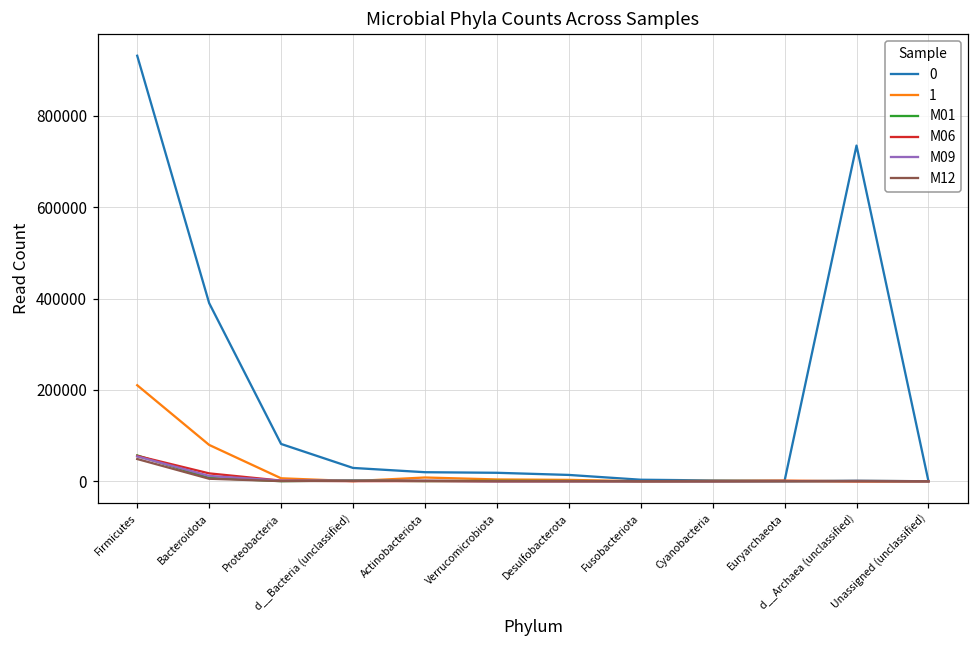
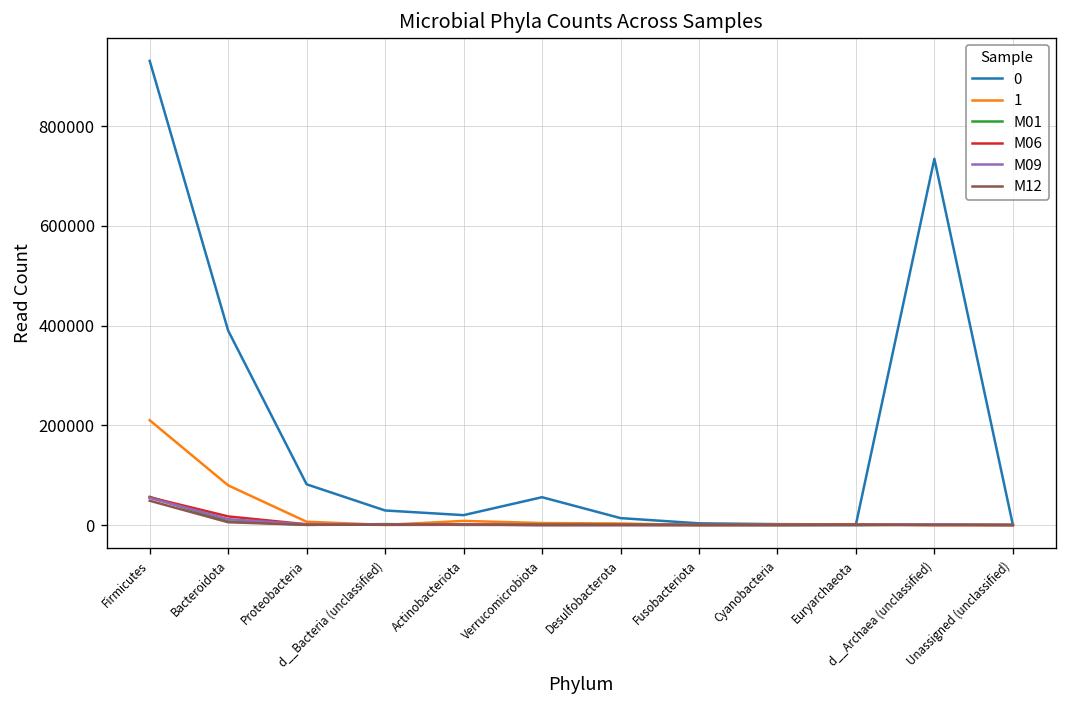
  {
    "0": {
      "Firmicutes": 930000,
      "Bacteroidota": 390000,
      "Proteobacteria": 80000,
      "d__Bacteria (unclassified)": 30000,
      "Actinobacteriota": 20000,
-     "Verrucomicrobiota": 20000,
+     "Verrucomicrobiota": 60000,
      "Desulfobacterota": 10000,
      "d__Archaea (unclassified)": 730000
    },
    "1": {
      "Firmicutes": 210000,
      "Bacteroidota": 80000,
      "Actinobacteriota": 10000
    }
  }
